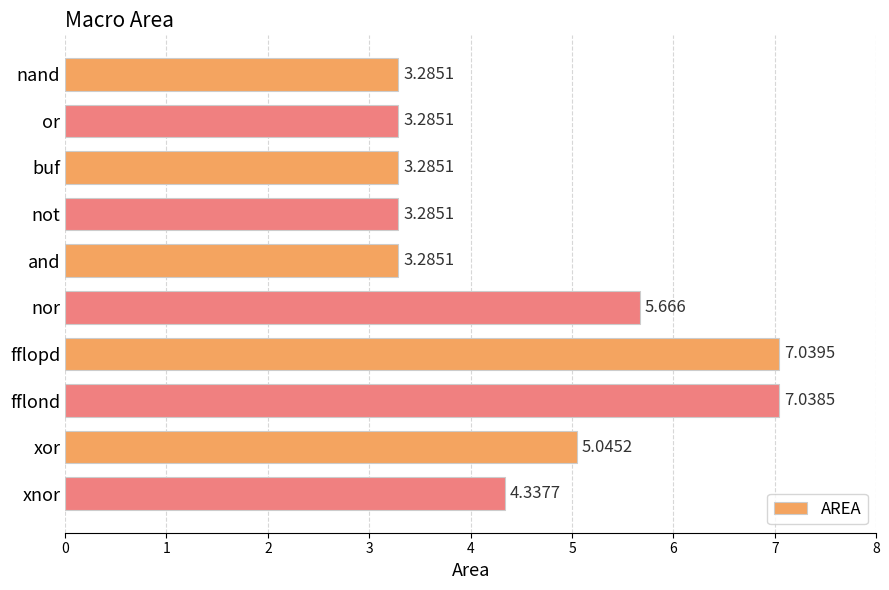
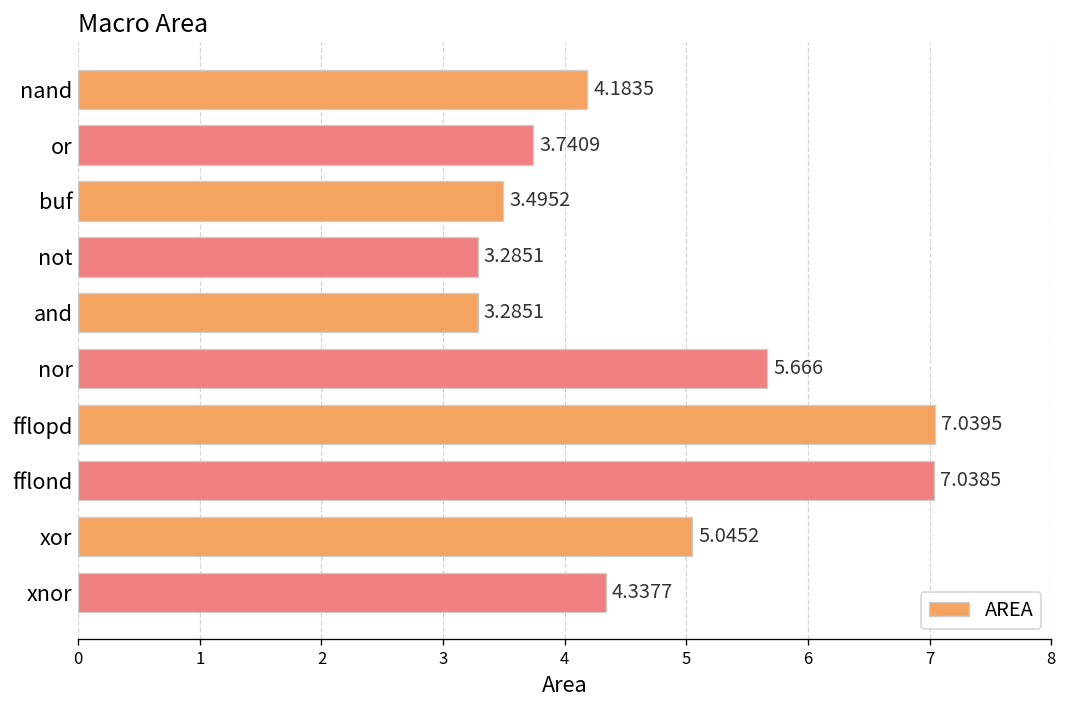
  {
-   "nand": 3.2851,
-   "or": 3.2851,
-   "buf": 3.2851,
+   "nand": 4.1835,
+   "or": 3.7409,
+   "buf": 3.4952,
    "not": 3.2851,
    "and": 3.2851,
    "nor": 5.666,
    "fflopd": 7.0395,
    "fflond": 7.0385,
    "xor": 5.0452,
    "xnor": 4.3377
  }
